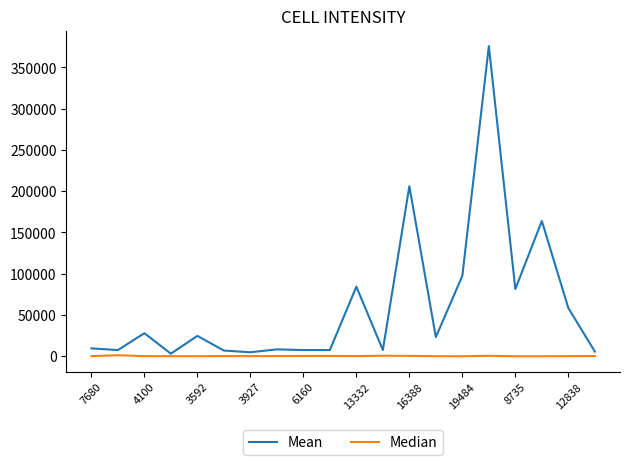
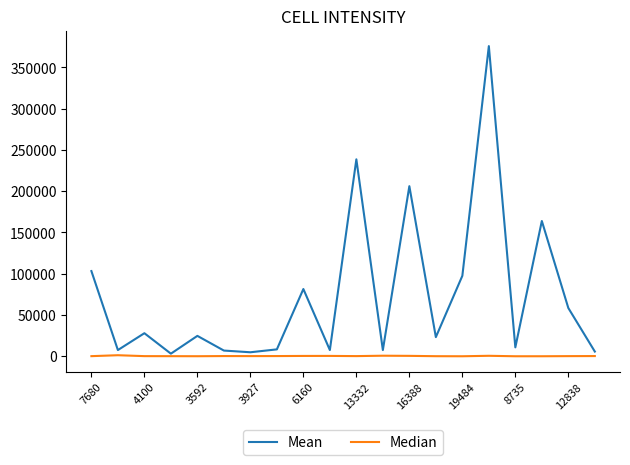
  {
    "Mean": {
-     "7680": 10000,
+     "7680": 100000,
      "4100": 30000,
      "3592": 20000,
      "3927": 0,
-     "6160": 10000,
-     "13332": 80000,
+     "6160": 80000,
+     "13332": 240000,
      "16388": 210000,
      "19484": 100000,
-     "8735": 80000,
+     "8735": 10000,
      "12838": 60000
    },
    "Median": {
      "7680": 0,
      "4100": 0,
      "3592": 0,
      "3927": 0,
      "6160": 0,
      "13332": 0,
      "16388": 0,
      "19484": 0,
      "8735": 0,
      "12838": 0
    }
  }
